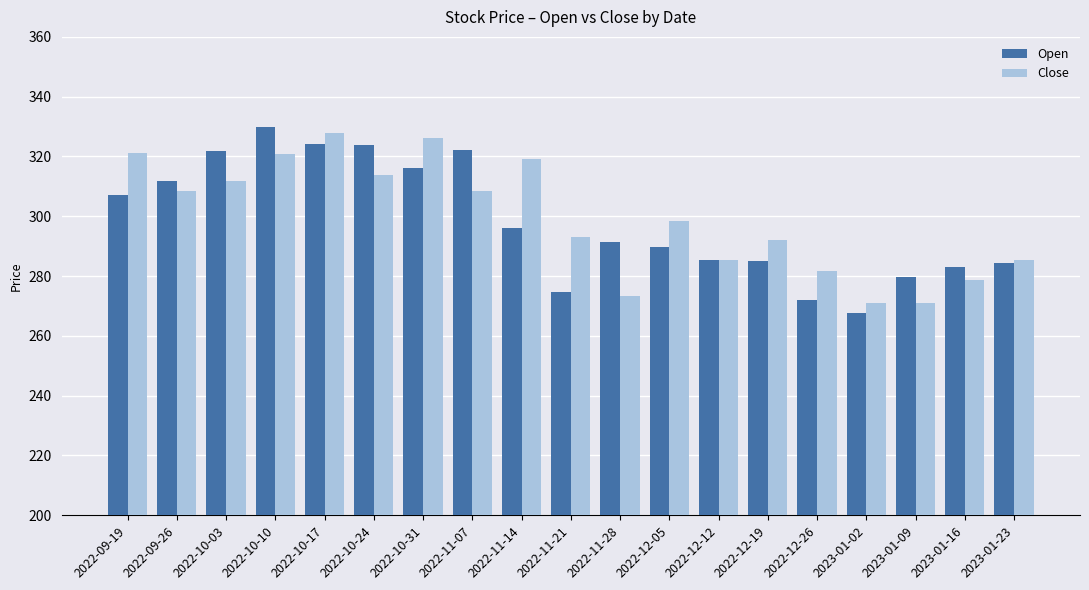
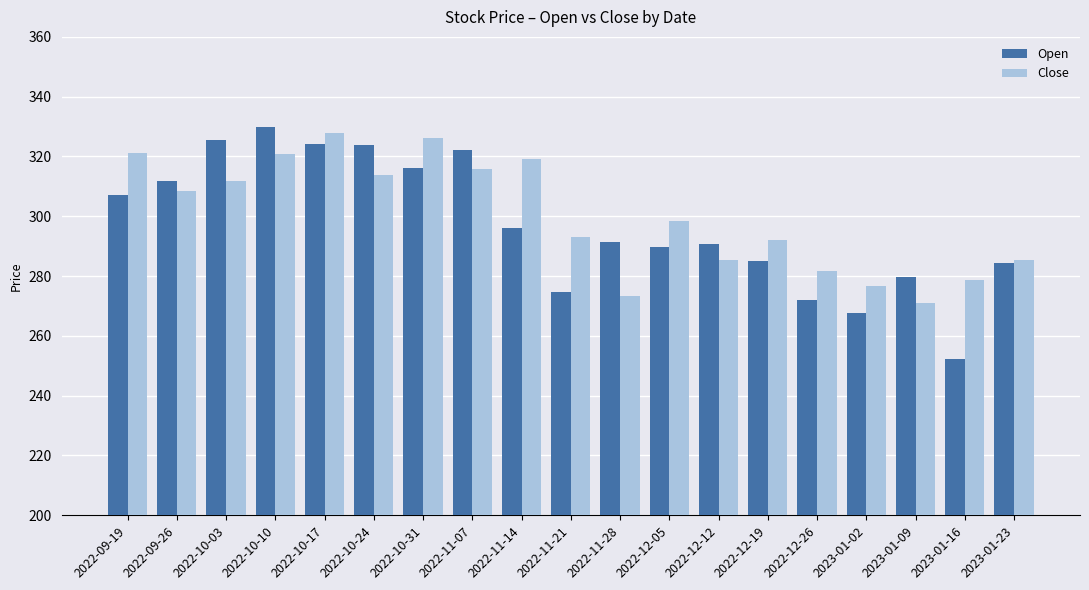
  {
    "Open": {
      "2022-09-19": 307,
      "2022-09-26": 312,
-     "2022-10-03": 322,
+     "2022-10-03": 326,
      "2022-10-10": 330,
      "2022-10-17": 324,
      "2022-10-24": 324,
      "2022-10-31": 316,
      "2022-11-07": 322,
      "2022-11-14": 296,
      "2022-11-21": 275,
      "2022-11-28": 291,
      "2022-12-05": 290,
-     "2022-12-12": 285,
+     "2022-12-12": 291,
      "2022-12-19": 285,
      "2022-12-26": 272,
      "2023-01-02": 268,
      "2023-01-09": 280,
-     "2023-01-16": 283,
+     "2023-01-16": 252,
      "2023-01-23": 284
    },
    "Close": {
      "2022-09-19": 321,
      "2022-09-26": 308,
      "2022-10-03": 312,
      "2022-10-10": 321,
      "2022-10-17": 328,
      "2022-10-24": 314,
      "2022-10-31": 326,
-     "2022-11-07": 308,
+     "2022-11-07": 316,
      "2022-11-14": 319,
      "2022-11-21": 293,
      "2022-11-28": 273,
      "2022-12-05": 298,
      "2022-12-12": 285,
      "2022-12-19": 292,
      "2022-12-26": 282,
-     "2023-01-02": 271,
+     "2023-01-02": 277,
      "2023-01-09": 271,
      "2023-01-16": 279,
      "2023-01-23": 285
    }
  }
